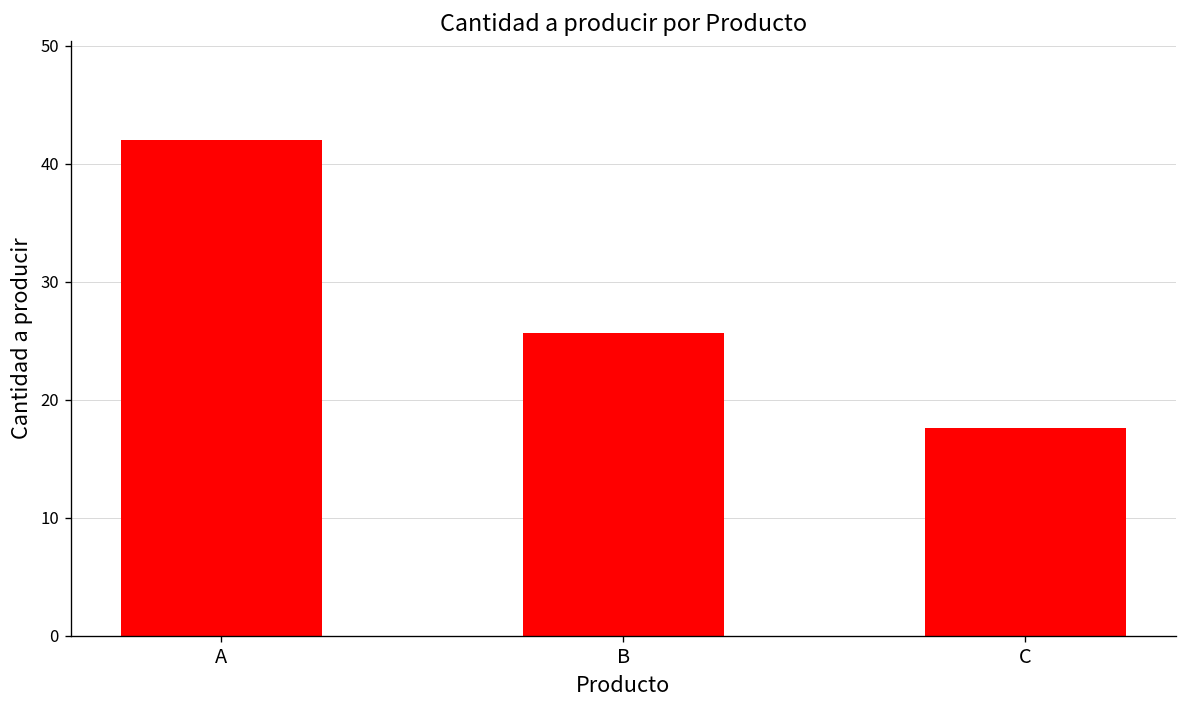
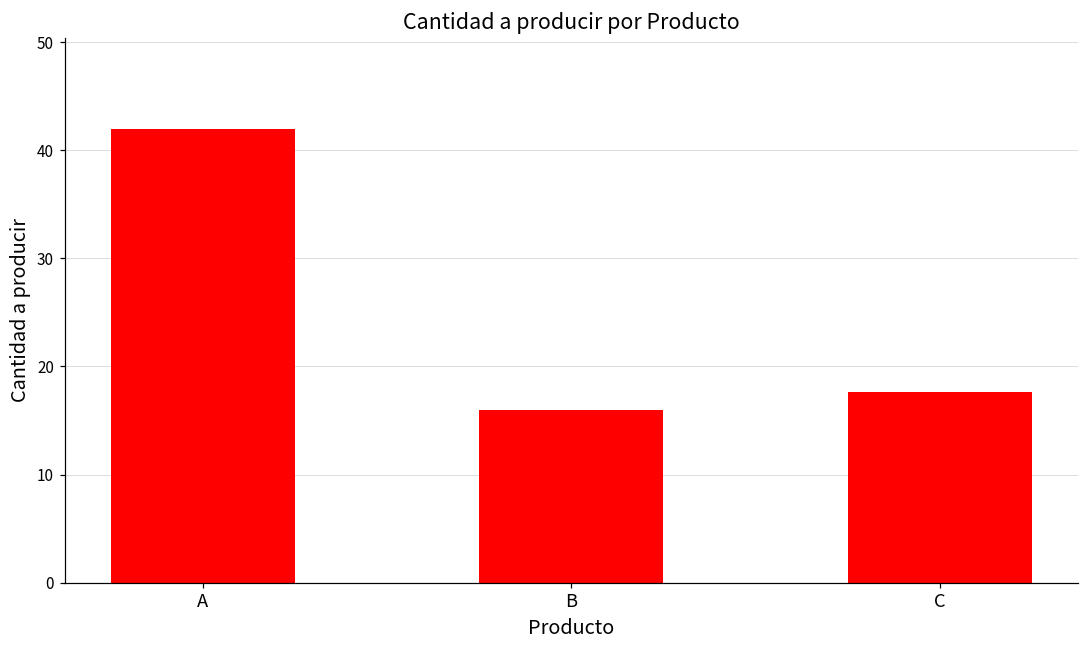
  {
    "A": 42,
-   "B": 26,
+   "B": 16,
    "C": 18
  }
